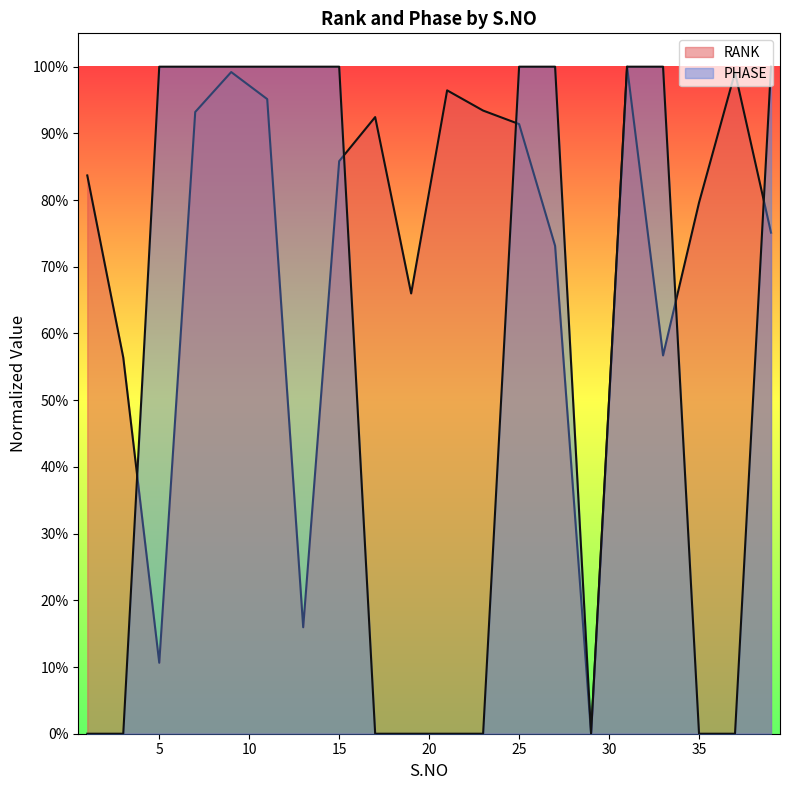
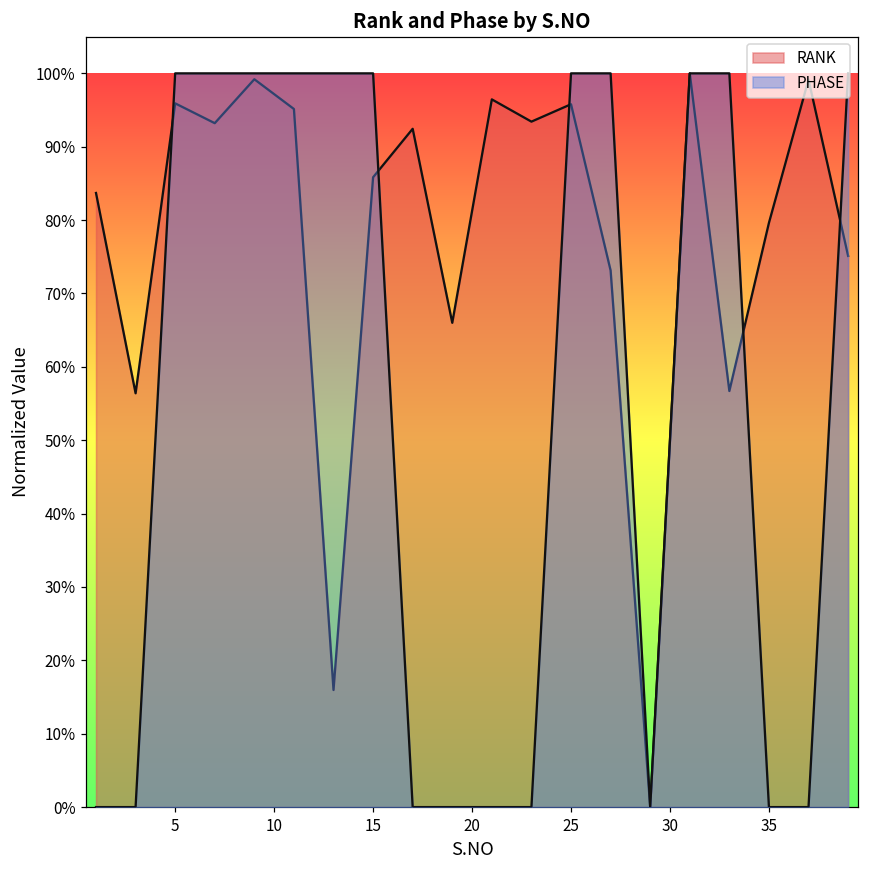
  {
    "RANK": {
-     "5": "11%",
+     "5": "96%",
      "15": "86%",
-     "25": "91%",
+     "25": "96%",
      "35": "80%"
    },
    "PHASE": {
      "5": "100%",
      "15": "100%",
      "25": "100%",
      "35": "0%"
    }
  }
